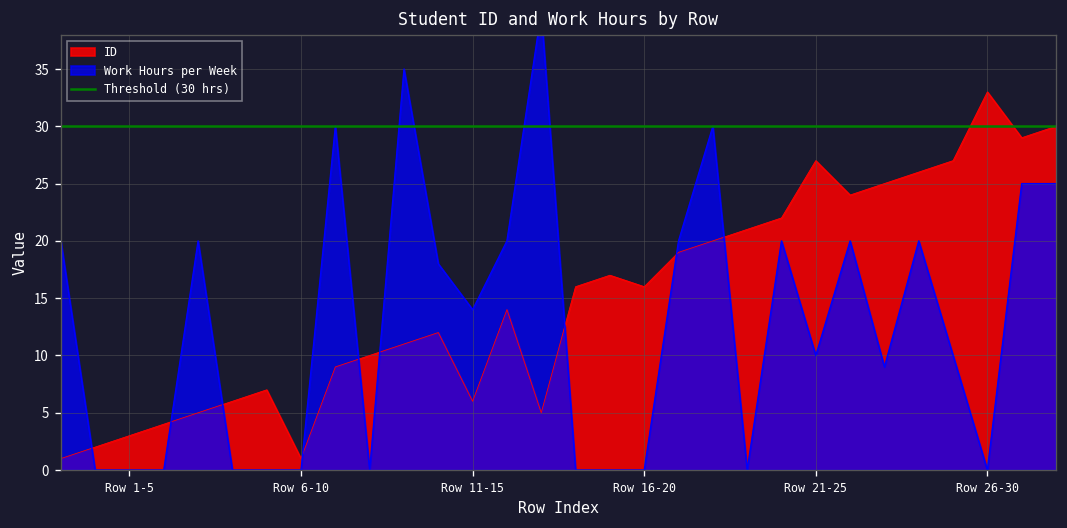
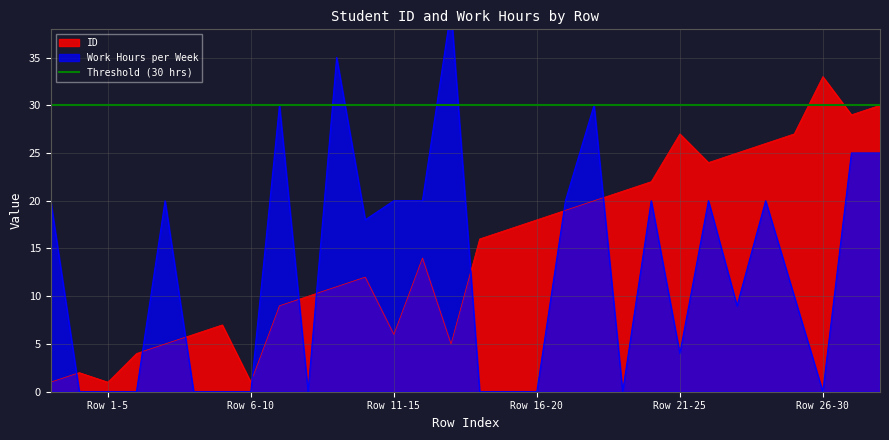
  {
    "ID": {
-     "Row 1-5": 3,
+     "Row 1-5": 1,
      "Row 6-10": 1,
      "Row 11-15": 6,
-     "Row 16-20": 16,
+     "Row 16-20": 18,
      "Row 21-25": 27,
      "Row 26-30": 33
    },
    "Work Hours per Week": {
      "Row 1-5": 0,
      "Row 6-10": 0,
-     "Row 11-15": 14,
+     "Row 11-15": 20,
      "Row 16-20": 0,
-     "Row 21-25": 10,
+     "Row 21-25": 4,
      "Row 26-30": 0
    }
  }
